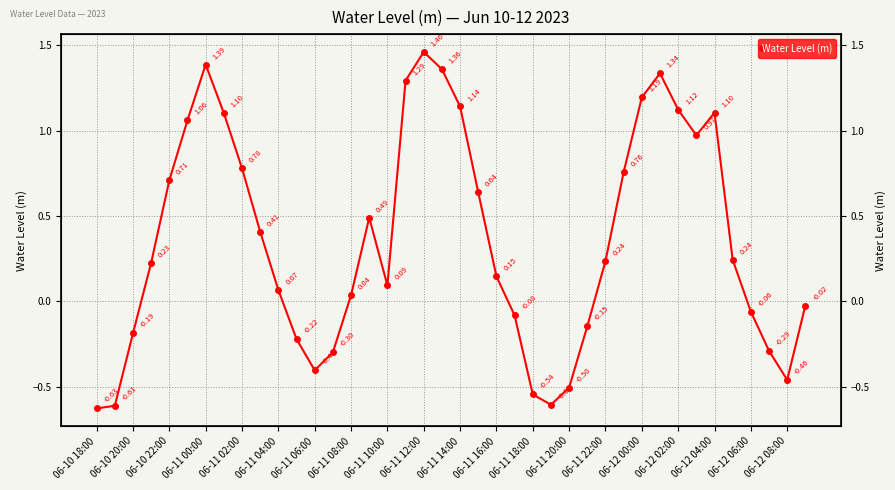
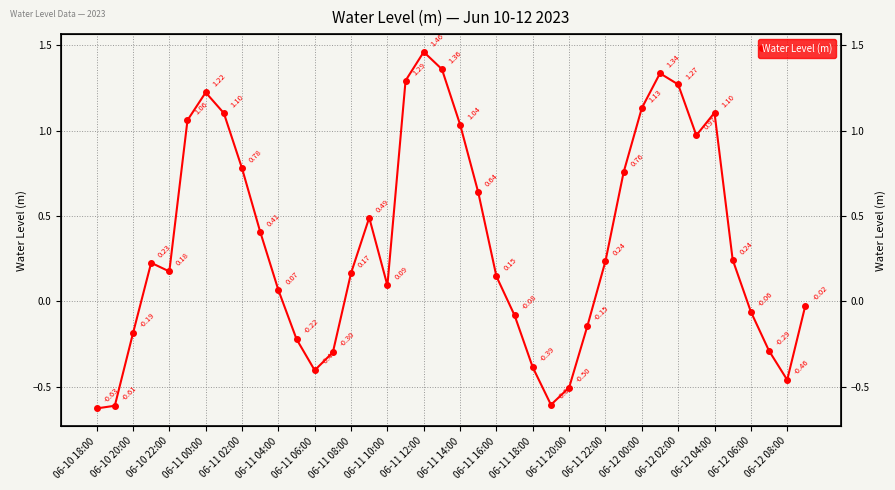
  {
    "06-10 20:00": -0.19,
-   "06-10 22:00": 0.71,
-   "06-11 00:00": 1.39,
+   "06-10 22:00": 0.18,
+   "06-11 00:00": 1.22,
    "06-11 02:00": 0.78,
    "06-11 04:00": 0.07,
-   "06-11 08:00": 0.04,
+   "06-11 08:00": 0.17,
    "06-11 10:00": 0.09,
    "06-11 12:00": 1.46,
-   "06-11 14:00": 1.14,
+   "06-11 14:00": 1.04,
    "06-11 16:00": 0.15,
-   "06-11 18:00": -0.54,
+   "06-11 18:00": -0.39,
    "06-11 20:00": -0.50,
    "06-11 22:00": 0.24,
-   "06-12 00:00": 1.19,
-   "06-12 02:00": 1.12,
+   "06-12 00:00": 1.13,
+   "06-12 02:00": 1.27,
    "06-12 04:00": 1.10,
    "06-12 06:00": -0.06,
    "06-12 08:00": -0.46
  }
